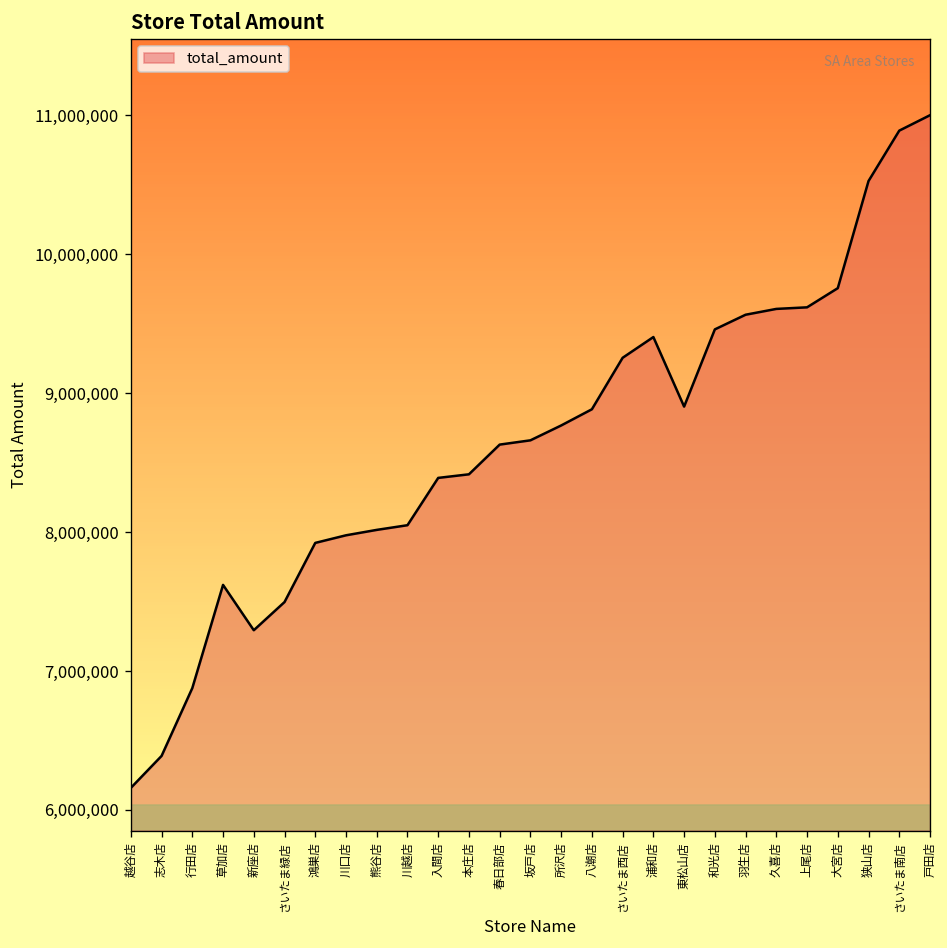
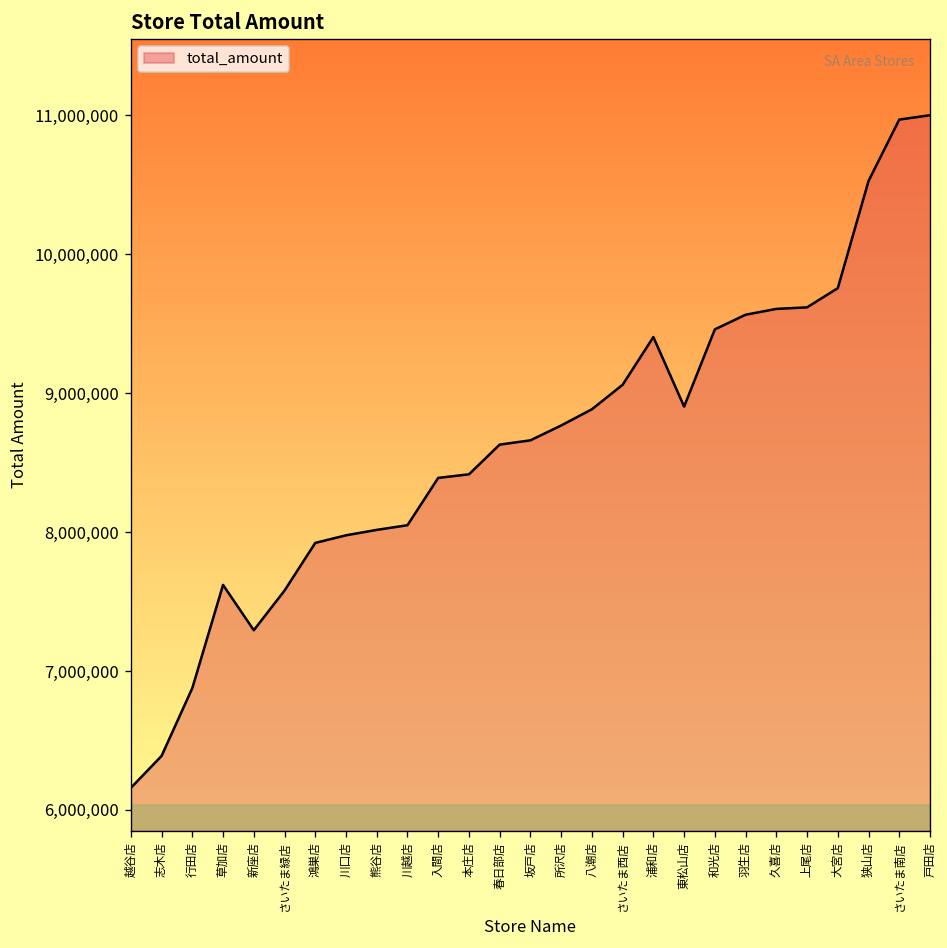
  {
    "越谷店": "6,160,000",
    "志木店": "6,390,000",
    "行田店": "6,880,000",
    "草加店": "7,620,000",
    "新座店": "7,290,000",
-   "さいたま緑店": "7,500,000",
+   "さいたま緑店": "7,580,000",
    "鴻巣店": "7,920,000",
    "川口店": "7,980,000",
    "熊谷店": "8,020,000",
    "川越店": "8,050,000",
    "入間店": "8,390,000",
    "本庄店": "8,420,000",
    "春日部店": "8,630,000",
    "坂戸店": "8,660,000",
    "所沢店": "8,770,000",
    "八潮店": "8,880,000",
-   "さいたま西店": "9,250,000",
+   "さいたま西店": "9,060,000",
    "浦和店": "9,400,000",
    "東松山店": "8,900,000",
    "和光店": "9,460,000",
    "羽生店": "9,560,000",
    "久喜店": "9,610,000",
    "上尾店": "9,620,000",
    "大宮店": "9,760,000",
    "狭山店": "10,530,000",
-   "さいたま南店": "10,890,000",
+   "さいたま南店": "10,970,000",
    "戸田店": "11,000,000"
  }
